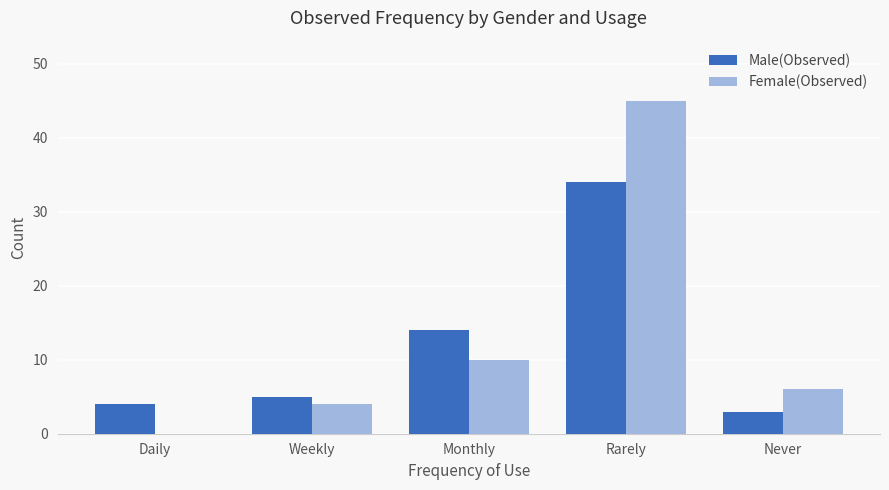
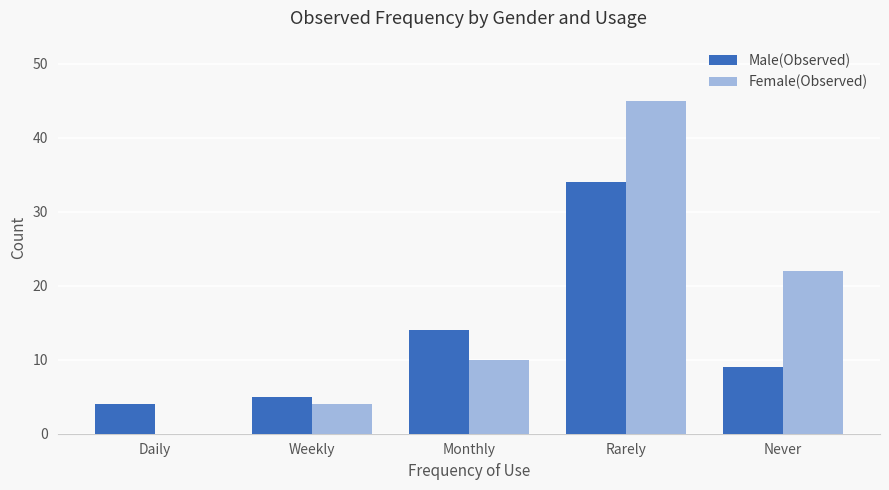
  {
    "Male(Observed)": {
      "Daily": 4,
      "Weekly": 5,
      "Monthly": 14,
      "Rarely": 34,
-     "Never": 3
+     "Never": 9
    },
    "Female(Observed)": {
      "Daily": 0,
      "Weekly": 4,
      "Monthly": 10,
      "Rarely": 45,
-     "Never": 6
+     "Never": 22
    }
  }
